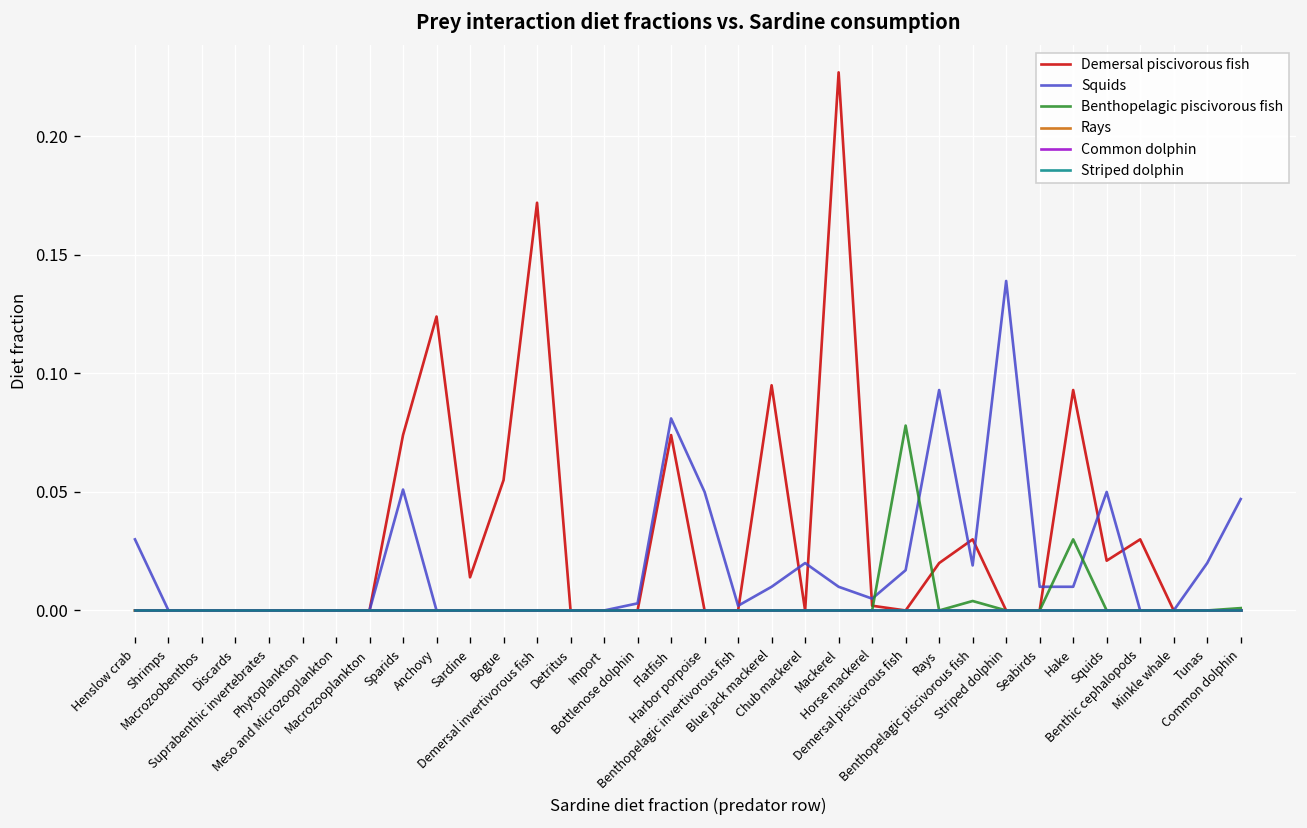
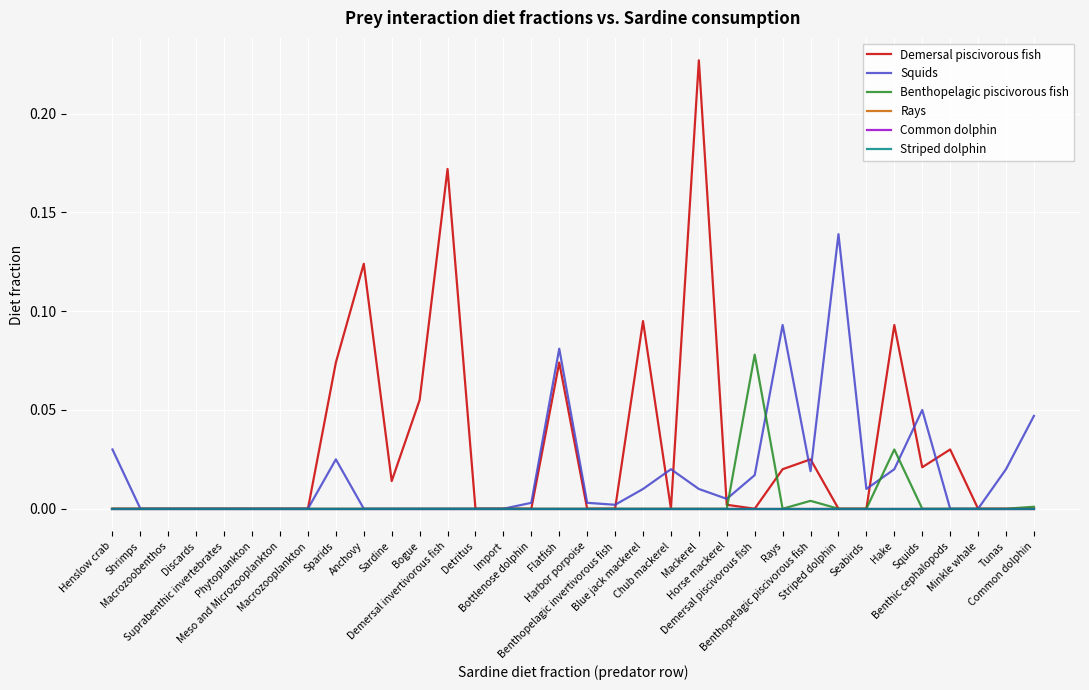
  {
    "Demersal piscivorous fish": {
      "Sparids": 0.074,
      "Anchovy": 0.124,
      "Sardine": 0.014,
      "Bogue": 0.055,
      "Demersal invertivorous fish": 0.172,
      "Flatfish": 0.074,
      "Blue jack mackerel": 0.095,
      "Mackerel": 0.227,
      "Horse mackerel": 0.002,
      "Rays": 0.020,
-     "Benthopelagic piscivorous fish": 0.030,
+     "Benthopelagic piscivorous fish": 0.025,
      "Hake": 0.093,
      "Squids": 0.021,
      "Benthic cephalopods": 0.030
    },
    "Squids": {
      "Henslow crab": 0.030,
-     "Sparids": 0.051,
+     "Sparids": 0.025,
      "Bottlenose dolphin": 0.003,
      "Flatfish": 0.081,
-     "Harbor porpoise": 0.050,
+     "Harbor porpoise": 0.003,
      "Benthopelagic invertivorous fish": 0.002,
      "Blue jack mackerel": 0.010,
      "Chub mackerel": 0.020,
      "Mackerel": 0.010,
      "Horse mackerel": 0.005,
      "Demersal piscivorous fish": 0.017,
      "Rays": 0.093,
      "Benthopelagic piscivorous fish": 0.019,
      "Striped dolphin": 0.139,
      "Seabirds": 0.010,
-     "Hake": 0.01,
+     "Hake": 0.02,
      "Squids": 0.050,
      "Tunas": 0.020,
      "Common dolphin": 0.047
    },
    "Benthopelagic piscivorous fish": {
      "Demersal piscivorous fish": 0.078,
      "Benthopelagic piscivorous fish": 0.004,
      "Hake": 0.030
    },
    "Striped dolphin": {
      "Benthopelagic piscivorous fish": 0.000,
      "Hake": 0.000
    }
  }
